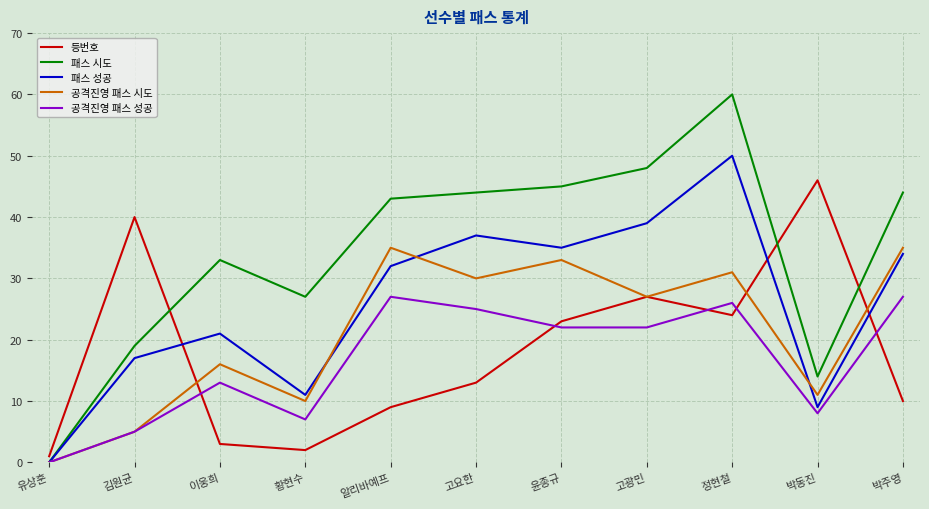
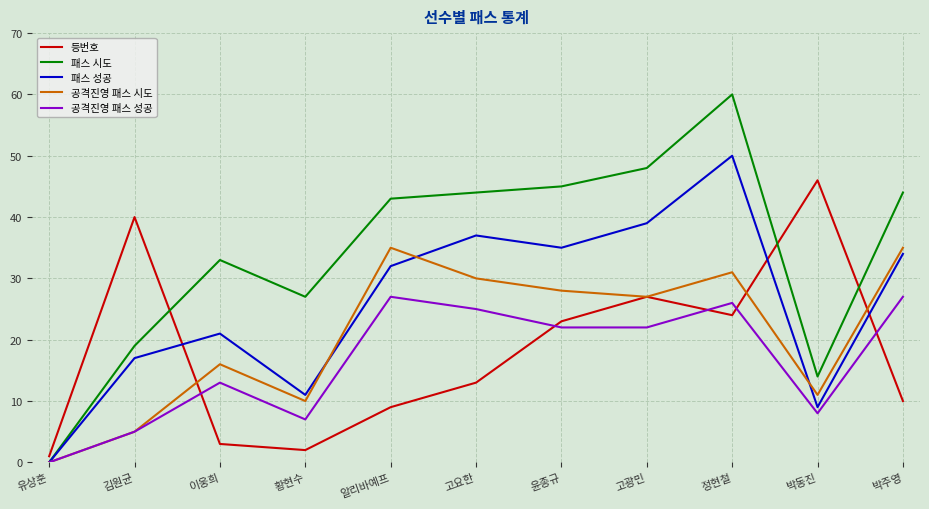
  {
    "등번호": {
      "유상훈": 1,
      "김원균": 40,
      "이웅희": 3,
      "황현수": 2,
      "알리바예프": 9,
      "고요한": 13,
      "윤종규": 23,
      "정현철": 24,
      "박동진": 46,
      "박주영": 10
    },
    "패스 시도": {
      "김원균": 19,
      "이웅희": 33,
      "황현수": 27,
      "알리바예프": 43,
      "고요한": 44,
      "윤종규": 45,
      "고광민": 48,
      "정현철": 60,
      "박동진": 14,
      "박주영": 44
    },
    "패스 성공": {
      "김원균": 17,
      "이웅희": 21,
      "황현수": 11,
      "알리바예프": 32,
      "고요한": 37,
      "윤종규": 35,
      "고광민": 39,
      "정현철": 50,
      "박동진": 9,
      "박주영": 34
    },
    "공격진영 패스 시도": {
      "이웅희": 16,
      "황현수": 10,
      "알리바예프": 35,
      "고요한": 30,
-     "윤종규": 33,
+     "윤종규": 28,
      "정현철": 31,
      "박동진": 11,
      "박주영": 35
    },
    "공격진영 패스 성공": {
      "이웅희": 13,
      "황현수": 7,
      "알리바예프": 27,
      "고요한": 25,
      "윤종규": 22,
      "고광민": 22,
      "정현철": 26,
      "박동진": 8,
      "박주영": 27
    }
  }
